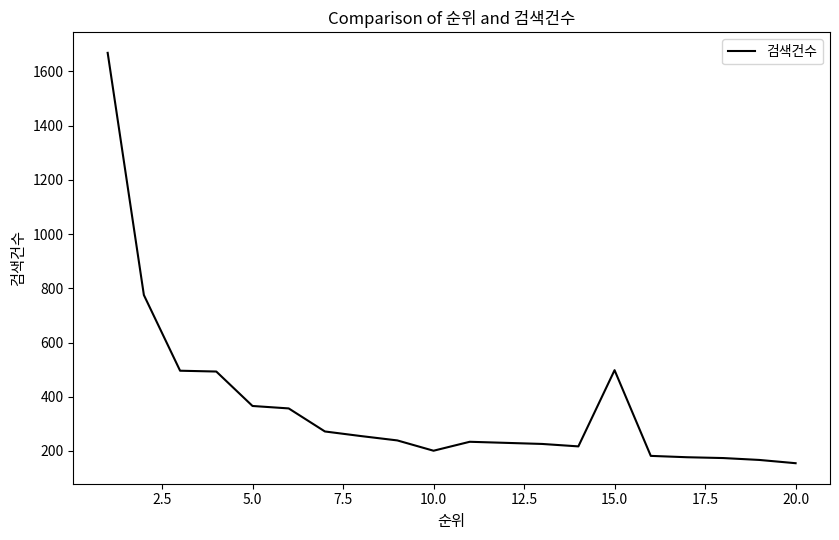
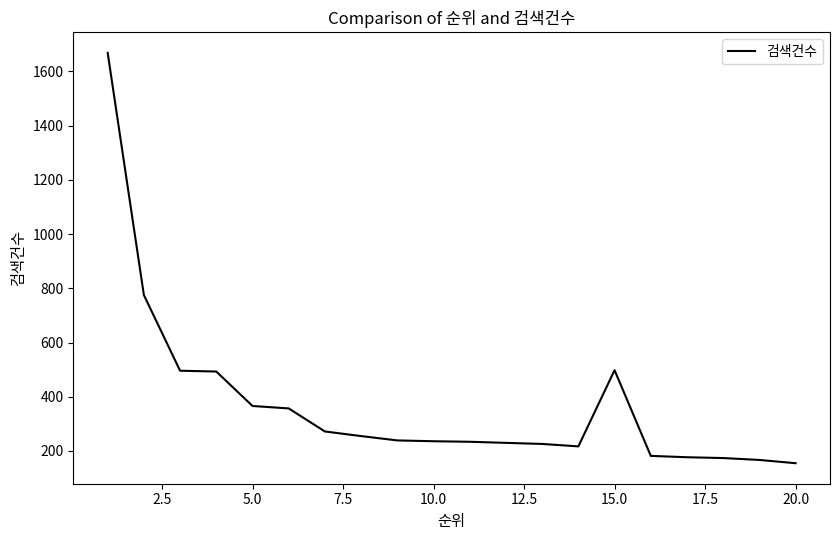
  {
    "5.0": 370,
-   "10.0": 200,
+   "10.0": 240,
    "15.0": 500,
    "20.0": 160
  }
